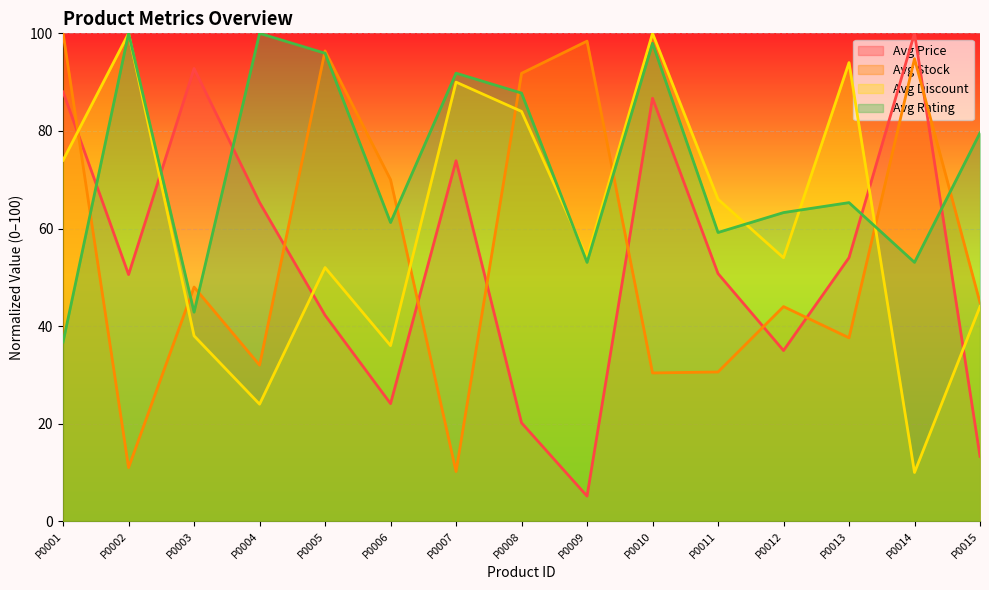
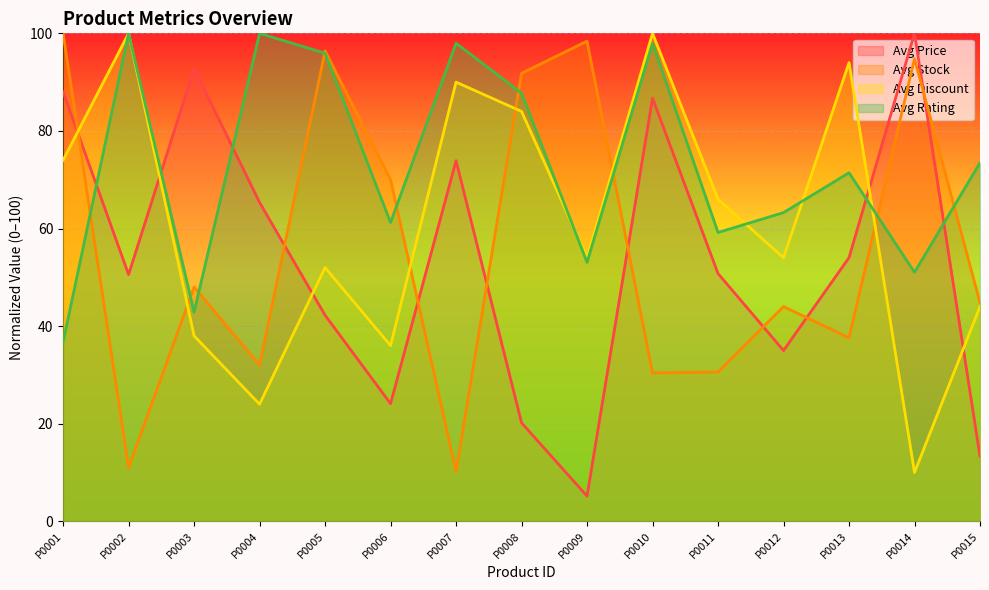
  {
    "Avg Rating": {
      "P0001": 37,
      "P0003": 43,
      "P0004": 100,
      "P0006": 61,
-     "P0007": 92,
+     "P0007": 98,
      "P0008": 88,
      "P0009": 53,
      "P0010": 98,
      "P0011": 59,
      "P0012": 63,
-     "P0013": 65,
-     "P0014": 53,
-     "P0015": 80
+     "P0013": 71,
+     "P0014": 51,
+     "P0015": 73
    }
  }
